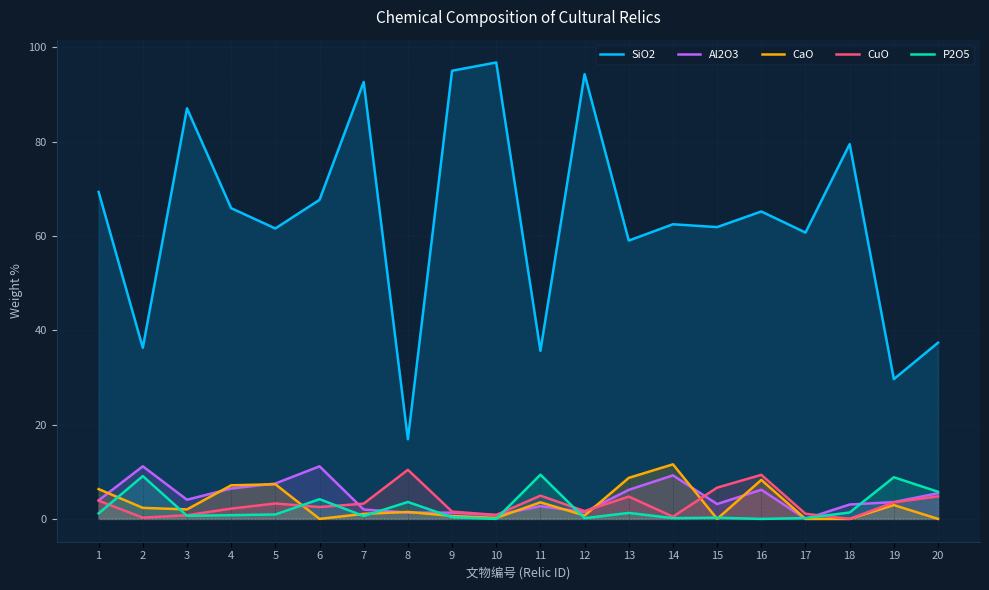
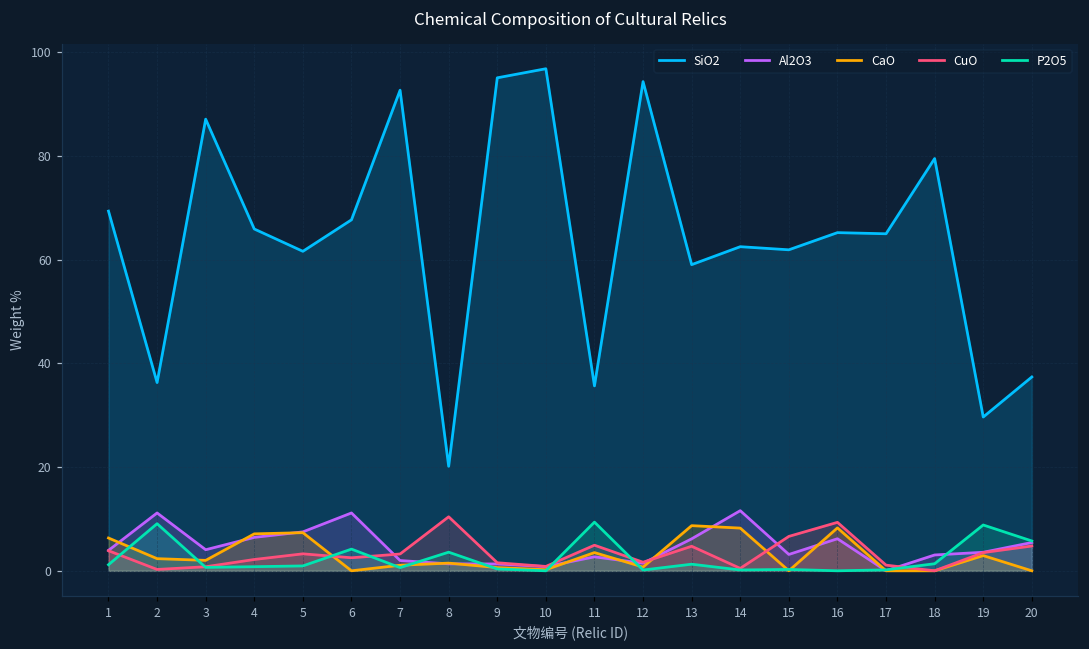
  {
    "SiO2": {
      "1": 69,
      "2": 36,
      "3": 87,
      "4": 66,
      "5": 62,
      "6": 68,
      "7": 93,
-     "8": 17,
+     "8": 20,
      "9": 95,
      "10": 97,
      "11": 36,
      "12": 94,
      "13": 59,
      "14": 62,
      "15": 62,
      "16": 65,
-     "17": 61,
+     "17": 65,
      "18": 79,
      "19": 30,
      "20": 37
    },
    "Al2O3": {
      "2": 11,
      "3": 4,
      "4": 6,
      "6": 11,
      "7": 2,
      "11": 3,
      "13": 6,
-     "14": 9,
+     "14": 12,
      "15": 3,
      "16": 6,
      "18": 3
    },
    "CaO": {
      "1": 6,
      "2": 2,
      "3": 2,
      "4": 7,
      "6": 0,
      "11": 4,
      "12": 1,
      "13": 9,
-     "14": 12,
+     "14": 8,
      "16": 8,
      "19": 3,
      "20": 0
    },
    "CuO": {
      "2": 0,
      "4": 2,
      "5": 3,
      "6": 3,
      "7": 3,
      "8": 10,
      "11": 5,
      "13": 5,
      "15": 7,
      "16": 9,
      "17": 1,
      "20": 5
    },
    "P2O5": {
      "1": 1,
      "2": 9,
      "4": 1,
      "5": 1,
      "6": 4,
      "8": 4,
      "11": 9,
      "12": 0,
      "13": 1,
      "16": 0,
      "18": 1,
      "19": 9
    }
  }
